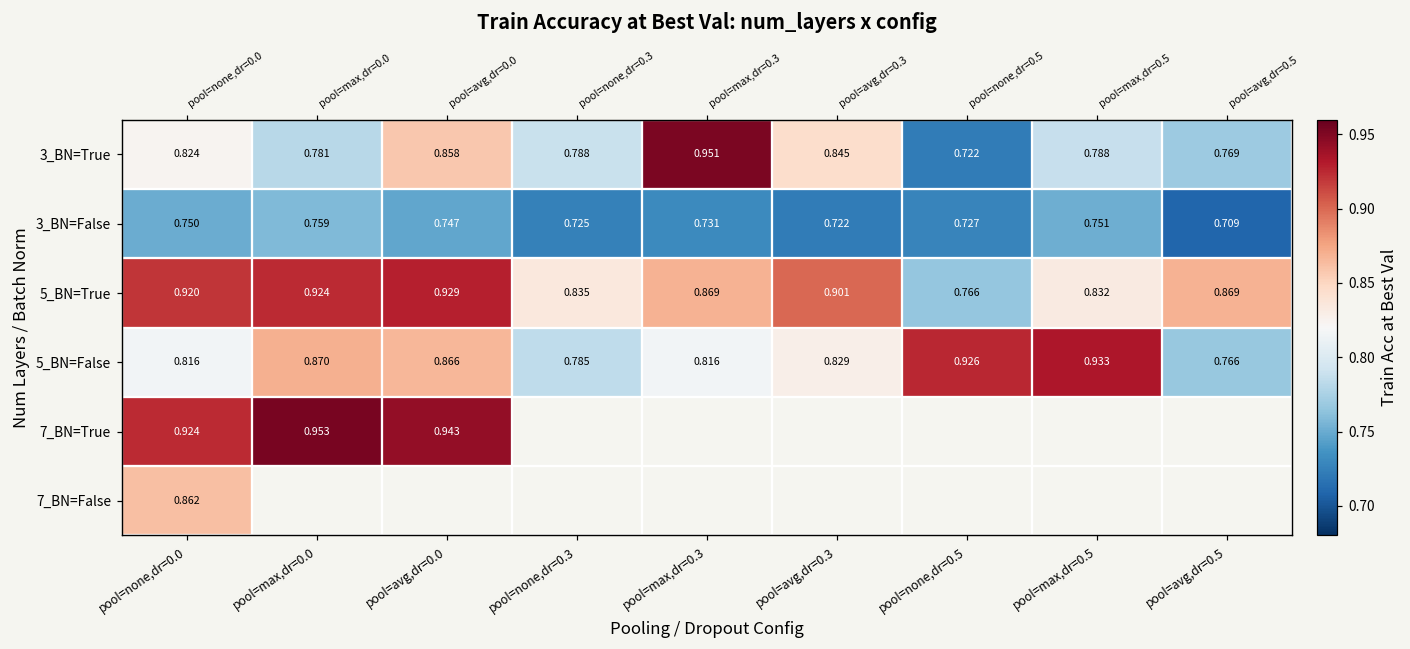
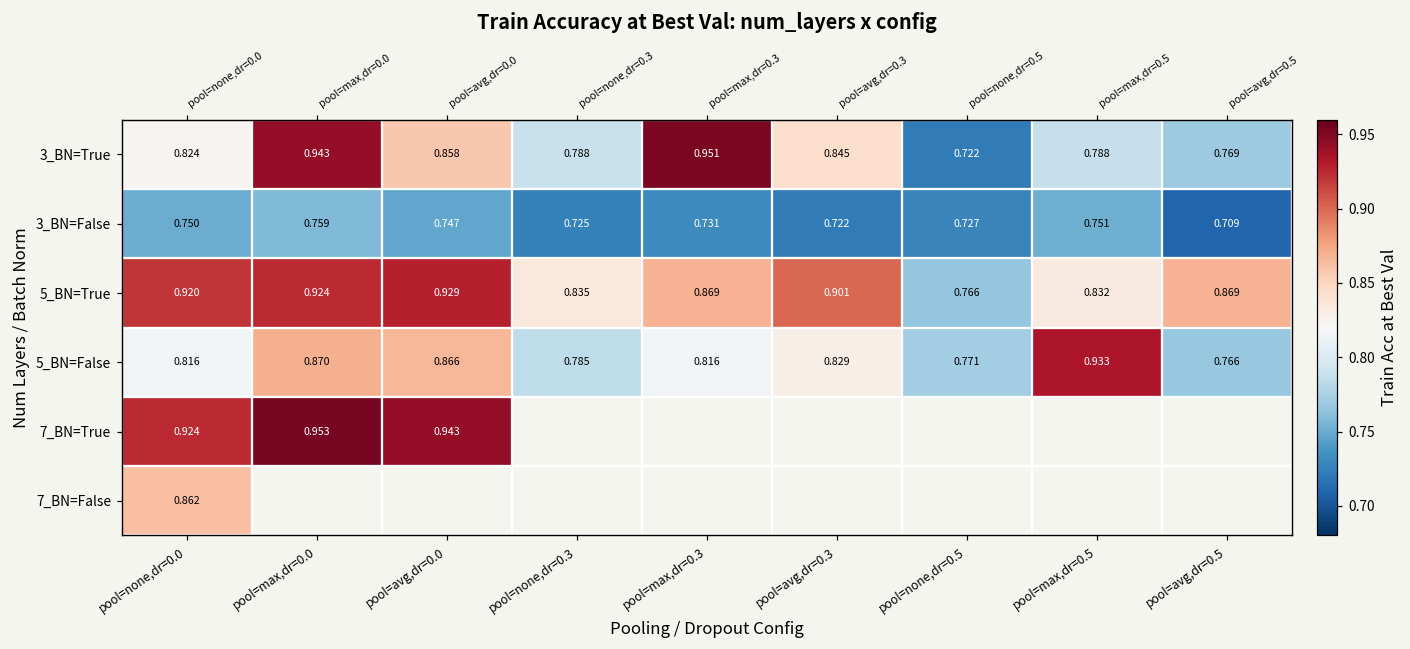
  {
    "3_BN=True": {
      "pool=none,dr=0.0": 0.824,
-     "pool=max,dr=0.0": 0.781,
+     "pool=max,dr=0.0": 0.943,
      "pool=avg,dr=0.0": 0.858,
      "pool=none,dr=0.3": 0.788,
      "pool=max,dr=0.3": 0.951,
      "pool=avg,dr=0.3": 0.845,
      "pool=none,dr=0.5": 0.722,
      "pool=max,dr=0.5": 0.788,
      "pool=avg,dr=0.5": 0.769
    },
    "3_BN=False": {
      "pool=none,dr=0.0": 0.750,
      "pool=max,dr=0.0": 0.759,
      "pool=avg,dr=0.0": 0.747,
      "pool=none,dr=0.3": 0.725,
      "pool=max,dr=0.3": 0.731,
      "pool=avg,dr=0.3": 0.722,
      "pool=none,dr=0.5": 0.727,
      "pool=max,dr=0.5": 0.751,
      "pool=avg,dr=0.5": 0.709
    },
    "5_BN=True": {
      "pool=none,dr=0.0": 0.920,
      "pool=max,dr=0.0": 0.924,
      "pool=avg,dr=0.0": 0.929,
      "pool=none,dr=0.3": 0.835,
      "pool=max,dr=0.3": 0.869,
      "pool=avg,dr=0.3": 0.901,
      "pool=none,dr=0.5": 0.766,
      "pool=max,dr=0.5": 0.832,
      "pool=avg,dr=0.5": 0.869
    },
    "5_BN=False": {
      "pool=none,dr=0.0": 0.816,
      "pool=max,dr=0.0": 0.870,
      "pool=avg,dr=0.0": 0.866,
      "pool=none,dr=0.3": 0.785,
      "pool=max,dr=0.3": 0.816,
      "pool=avg,dr=0.3": 0.829,
-     "pool=none,dr=0.5": 0.926,
+     "pool=none,dr=0.5": 0.771,
      "pool=max,dr=0.5": 0.933,
      "pool=avg,dr=0.5": 0.766
    },
    "7_BN=True": {
      "pool=none,dr=0.0": 0.924,
      "pool=max,dr=0.0": 0.953,
      "pool=avg,dr=0.0": 0.943
    },
    "7_BN=False": {
      "pool=none,dr=0.0": 0.862
    }
  }
